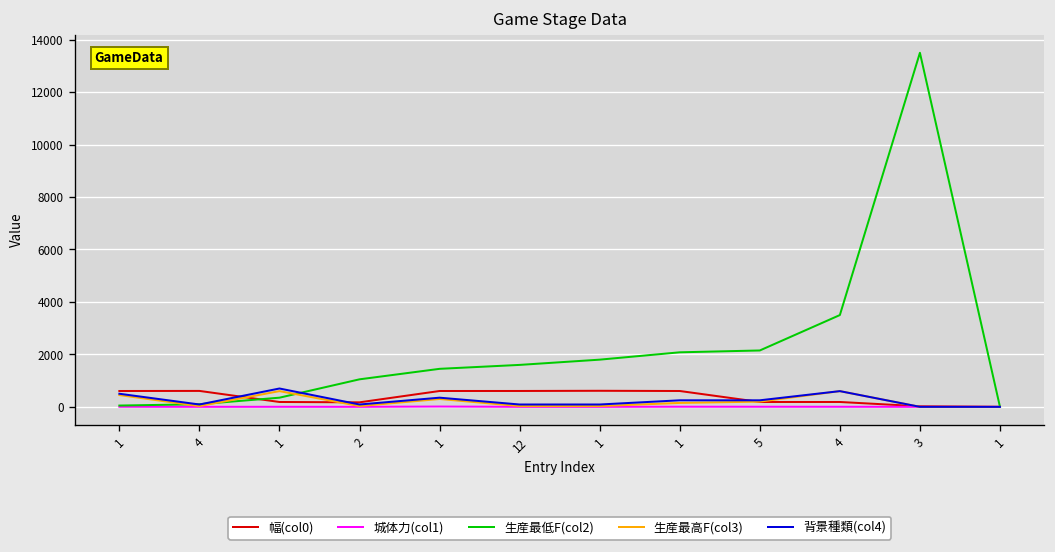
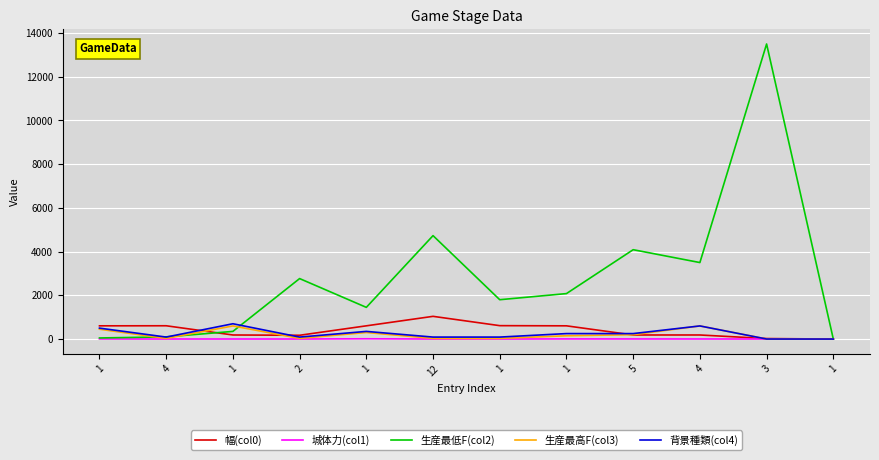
  {
    "幅(col0)": {
-     "12": 600
+     "12": 1000
    },
    "城体力(col1)": {
      "5": 0
    },
    "生産最低F(col2)": {
-     "2": 1100,
-     "12": 1600,
-     "5": 2200,
+     "2": 2800,
+     "12": 4700,
+     "5": 4100,
      "3": 13500
    }
  }
